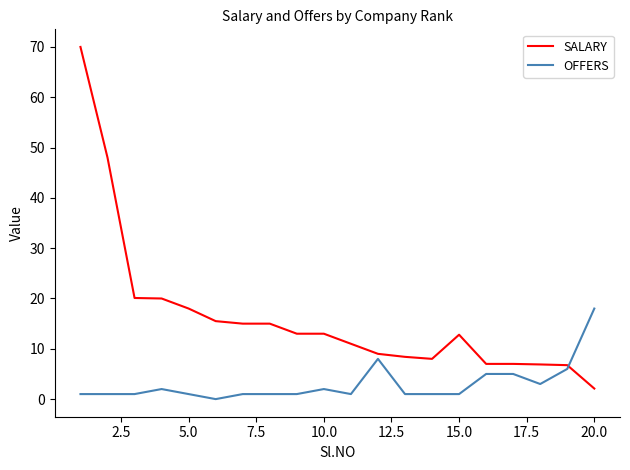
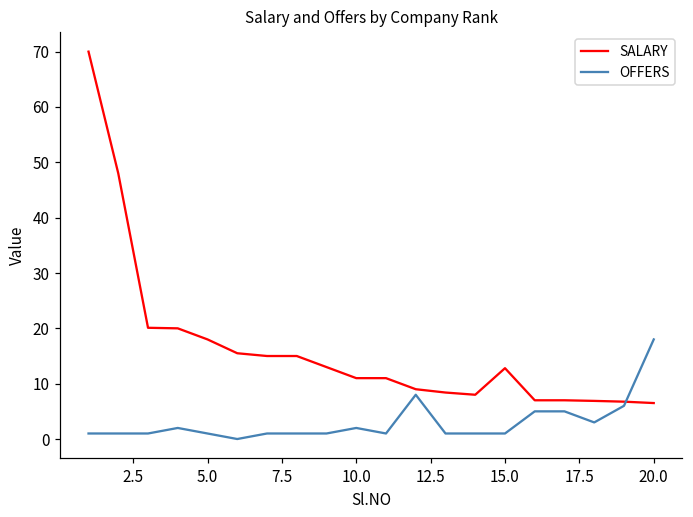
  {
    "SALARY": {
      "5.0": 18,
-     "10.0": 13,
+     "10.0": 11,
      "15.0": 13,
-     "20.0": 2
+     "20.0": 7
    },
    "OFFERS": {
      "5.0": 1,
      "10.0": 2,
      "15.0": 1,
      "20.0": 18
    }
  }
